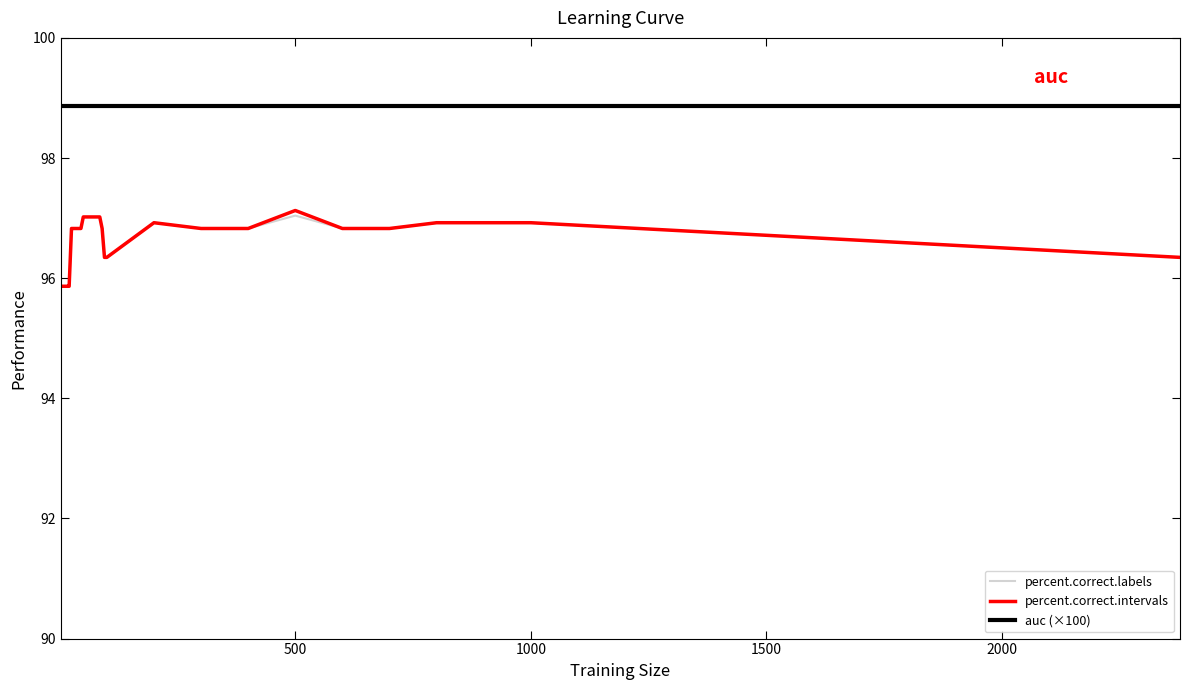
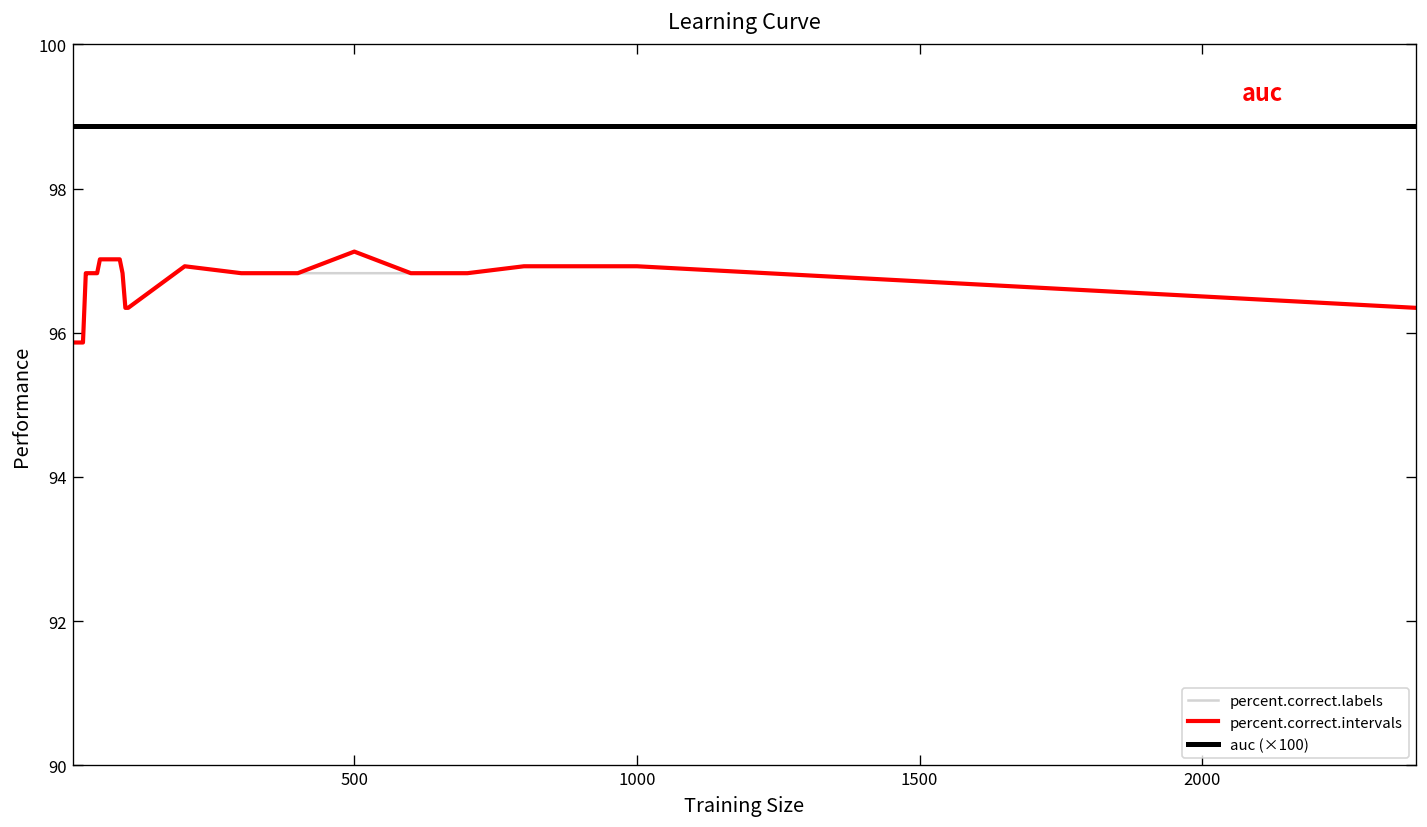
  {
    "percent.correct.labels": {
-     "500": 97.0
+     "500": 96.8
    },
    "percent.correct.intervals": {
      "500": 97.1
    },
    "auc (×100)": {
      "500": 98.9,
      "1000": 98.9
    }
  }
